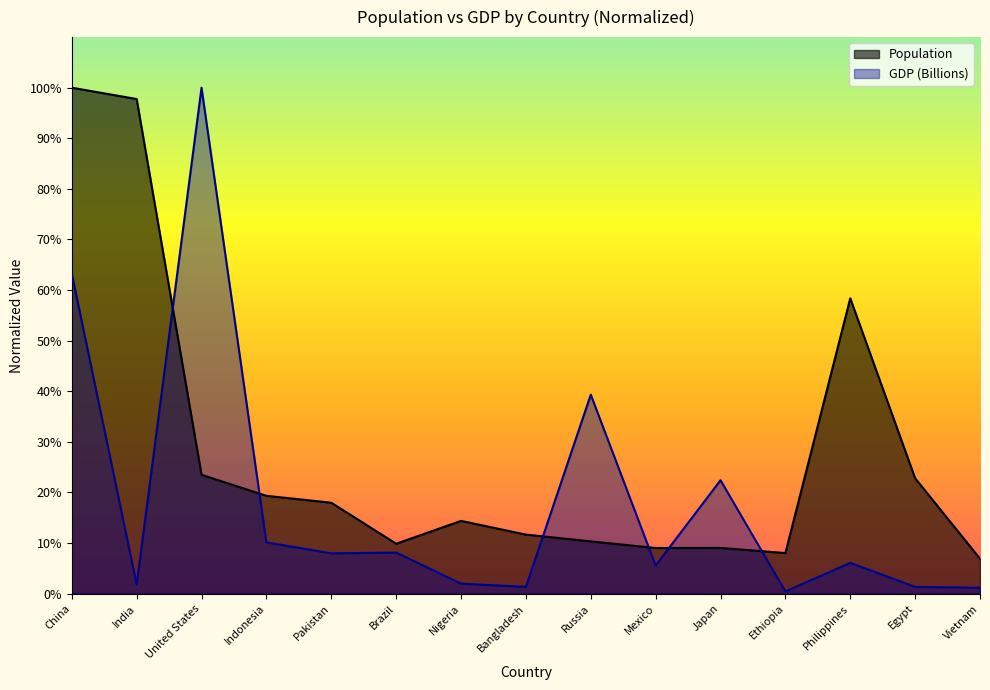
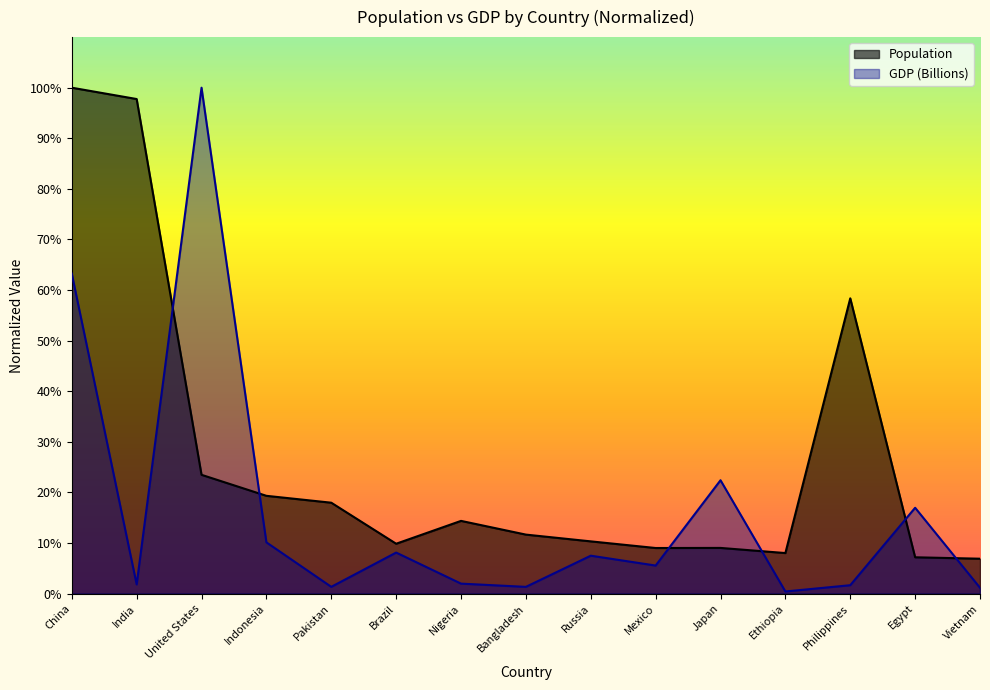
  {
    "Population": {
      "China": "100%",
      "India": "98%",
      "United States": "23%",
      "Indonesia": "19%",
      "Pakistan": "18%",
      "Brazil": "10%",
      "Nigeria": "14%",
      "Bangladesh": "12%",
      "Russia": "10%",
      "Mexico": "9%",
      "Japan": "9%",
      "Ethiopia": "8%",
      "Philippines": "58%",
-     "Egypt": "23%",
+     "Egypt": "7%",
      "Vietnam": "7%"
    },
    "GDP (Billions)": {
      "China": "63%",
      "India": "2%",
      "United States": "100%",
      "Indonesia": "10%",
-     "Pakistan": "8%",
+     "Pakistan": "1%",
      "Brazil": "8%",
      "Nigeria": "2%",
      "Bangladesh": "1%",
-     "Russia": "39%",
+     "Russia": "7%",
      "Mexico": "6%",
      "Japan": "22%",
      "Ethiopia": "0%",
-     "Philippines": "6%",
-     "Egypt": "1%",
+     "Philippines": "2%",
+     "Egypt": "17%",
      "Vietnam": "1%"
    }
  }
